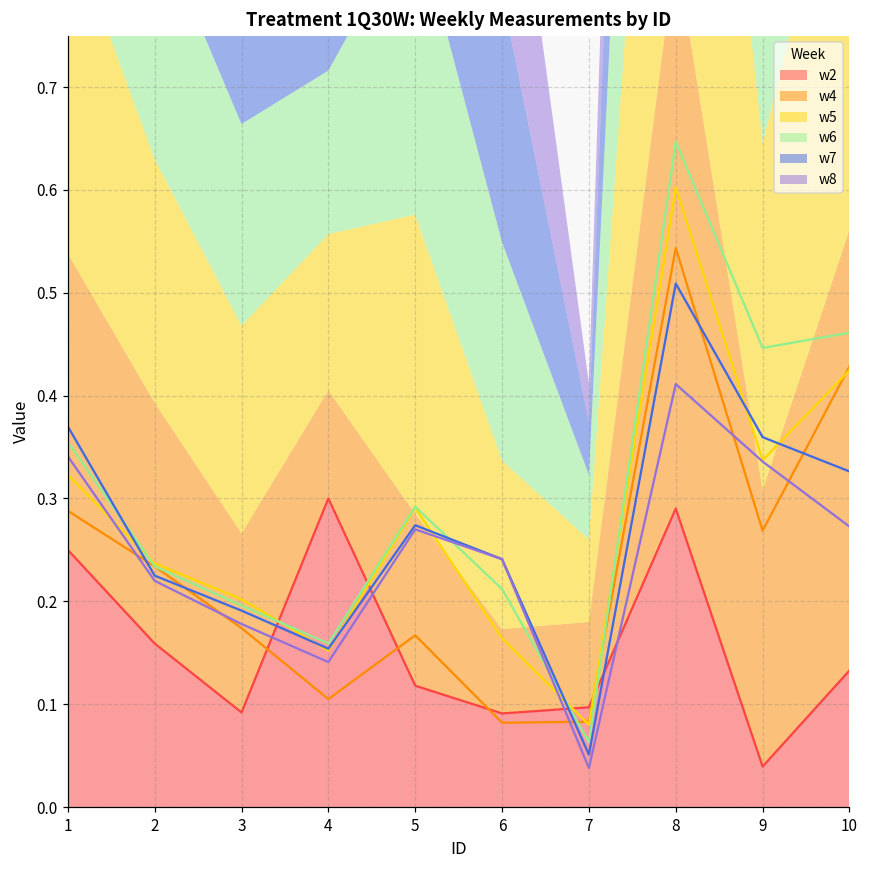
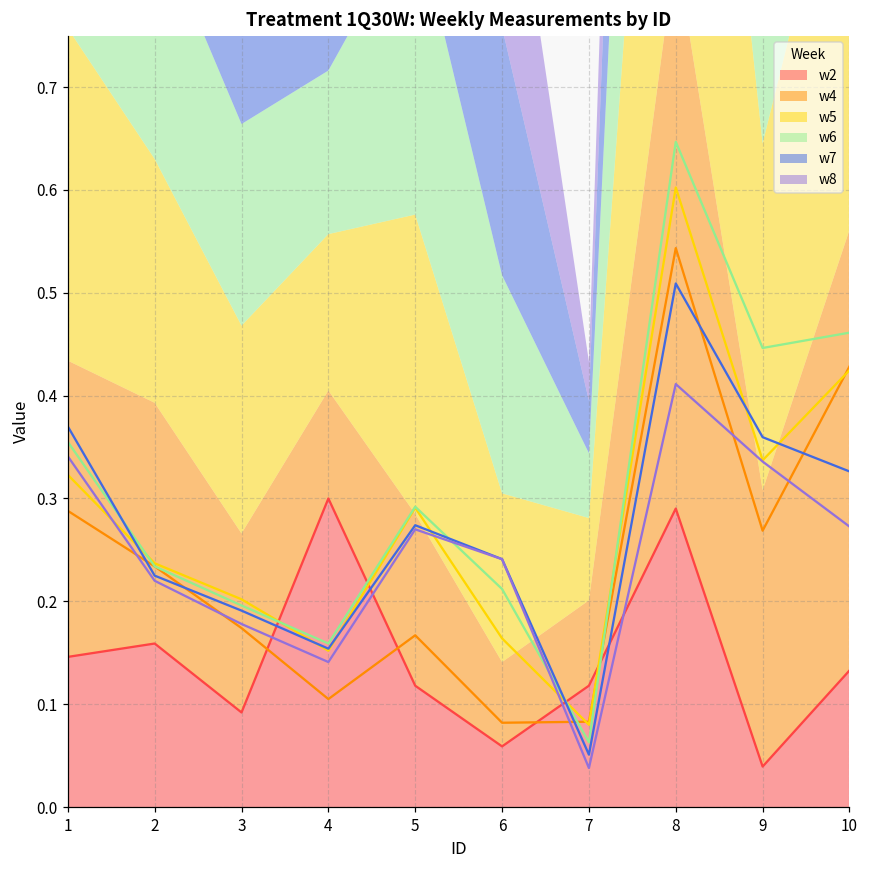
  {
    "w2": {
-     "1": 0.25,
+     "1": 0.15,
      "2": 0.16,
      "3": 0.09,
      "4": 0.30,
      "5": 0.12,
-     "6": 0.09,
-     "7": 0.10,
+     "6": 0.06,
+     "7": 0.12,
      "8": 0.29,
      "9": 0.04,
      "10": 0.13
    }
  }
